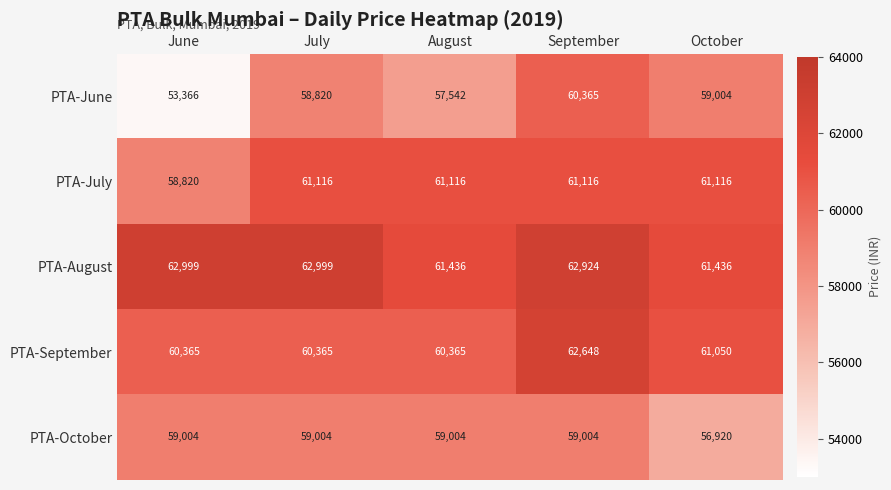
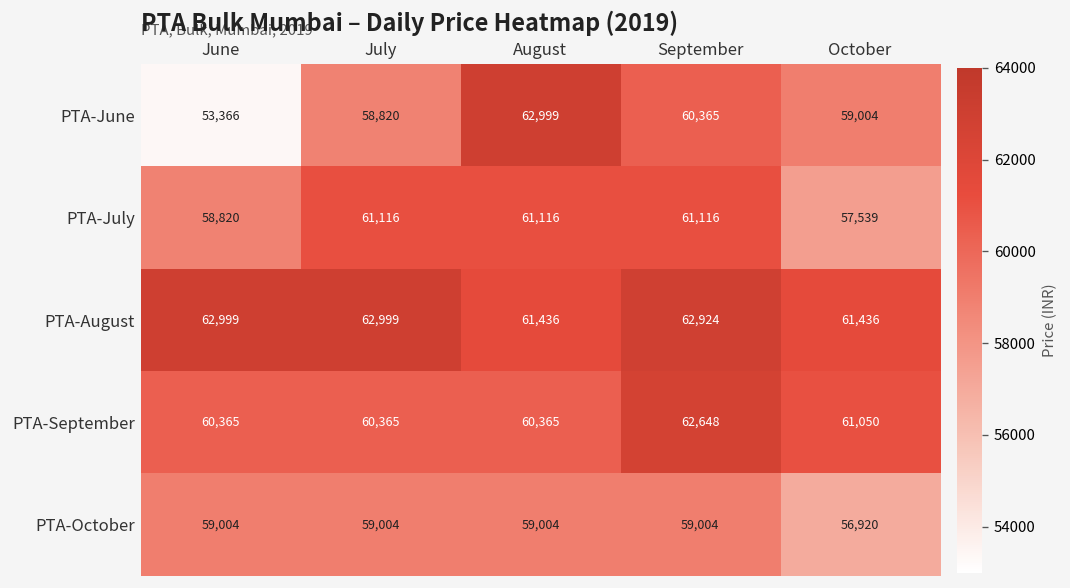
  {
    "PTA-June": {
      "June": "53,366",
      "July": "58,820",
-     "August": "57,542",
+     "August": "62,999",
      "September": "60,365",
      "October": "59,004"
    },
    "PTA-July": {
      "June": "58,820",
      "July": "61,116",
      "August": "61,116",
      "September": "61,116",
-     "October": "61,116"
+     "October": "57,539"
    },
    "PTA-August": {
      "June": "62,999",
      "July": "62,999",
      "August": "61,436",
      "September": "62,924",
      "October": "61,436"
    },
    "PTA-September": {
      "June": "60,365",
      "July": "60,365",
      "August": "60,365",
      "September": "62,648",
      "October": "61,050"
    },
    "PTA-October": {
      "June": "59,004",
      "July": "59,004",
      "August": "59,004",
      "September": "59,004",
      "October": "56,920"
    }
  }
